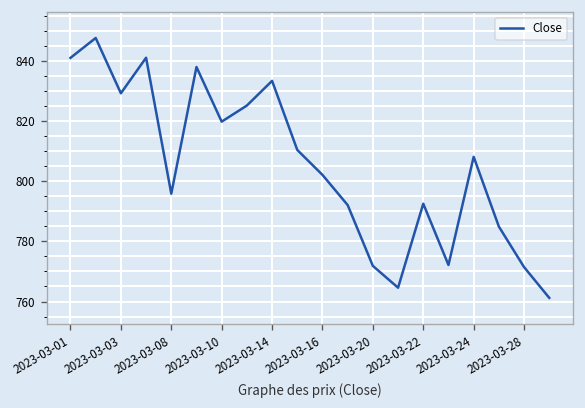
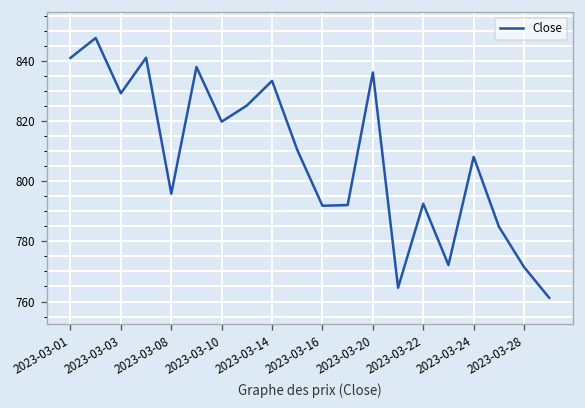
  {
    "2023-03-01": 841,
    "2023-03-03": 829,
    "2023-03-08": 796,
    "2023-03-10": 820,
    "2023-03-14": 833,
-   "2023-03-16": 802,
-   "2023-03-20": 772,
+   "2023-03-16": 792,
+   "2023-03-20": 836,
    "2023-03-22": 793,
    "2023-03-24": 808,
    "2023-03-28": 771
  }
